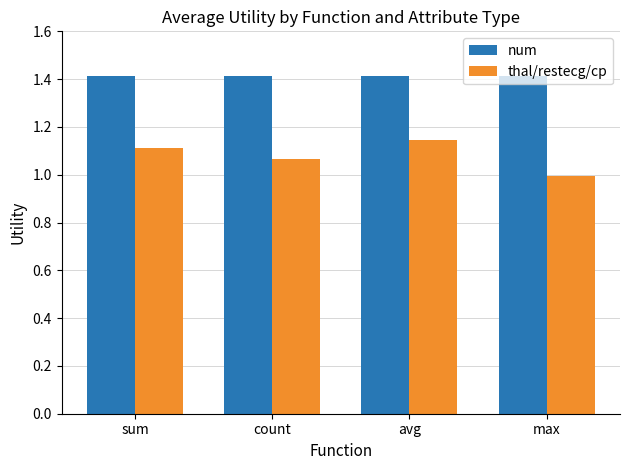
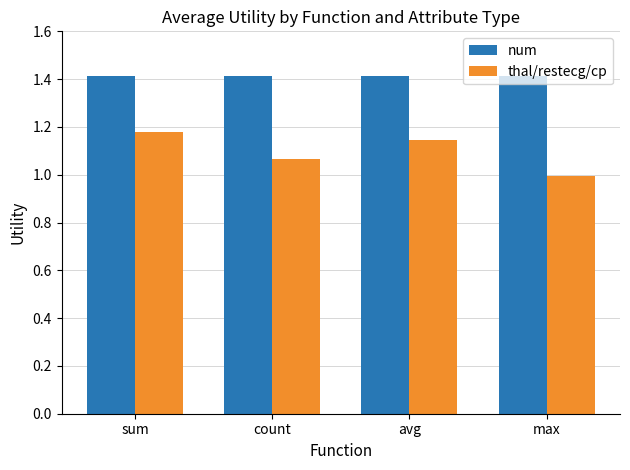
  {
    "num": {
      "sum": 1.41,
      "count": 1.41,
      "avg": 1.41
    },
    "thal/restecg/cp": {
-     "sum": 1.11,
+     "sum": 1.18,
      "count": 1.06,
      "avg": 1.15,
      "max": 1.00
    }
  }
